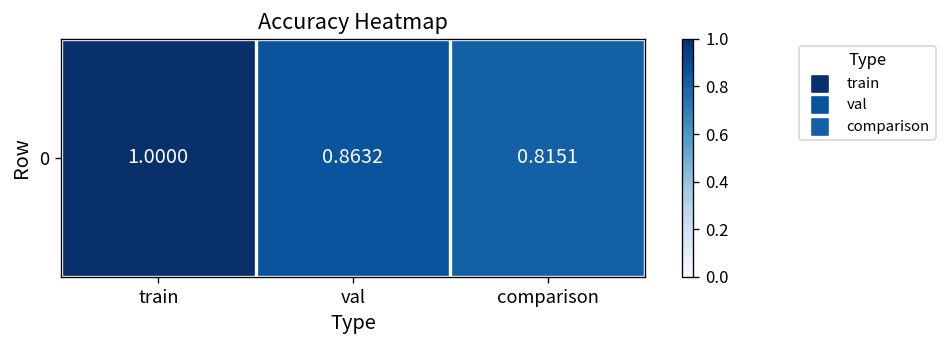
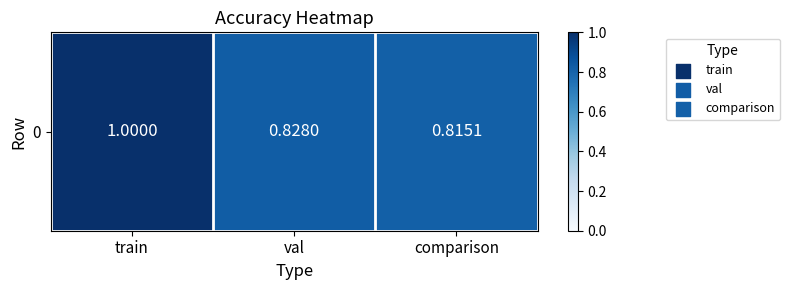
  {
    "0": {
      "train": 1.0000,
-     "val": 0.8632,
+     "val": 0.8280,
      "comparison": 0.8151
    }
  }
